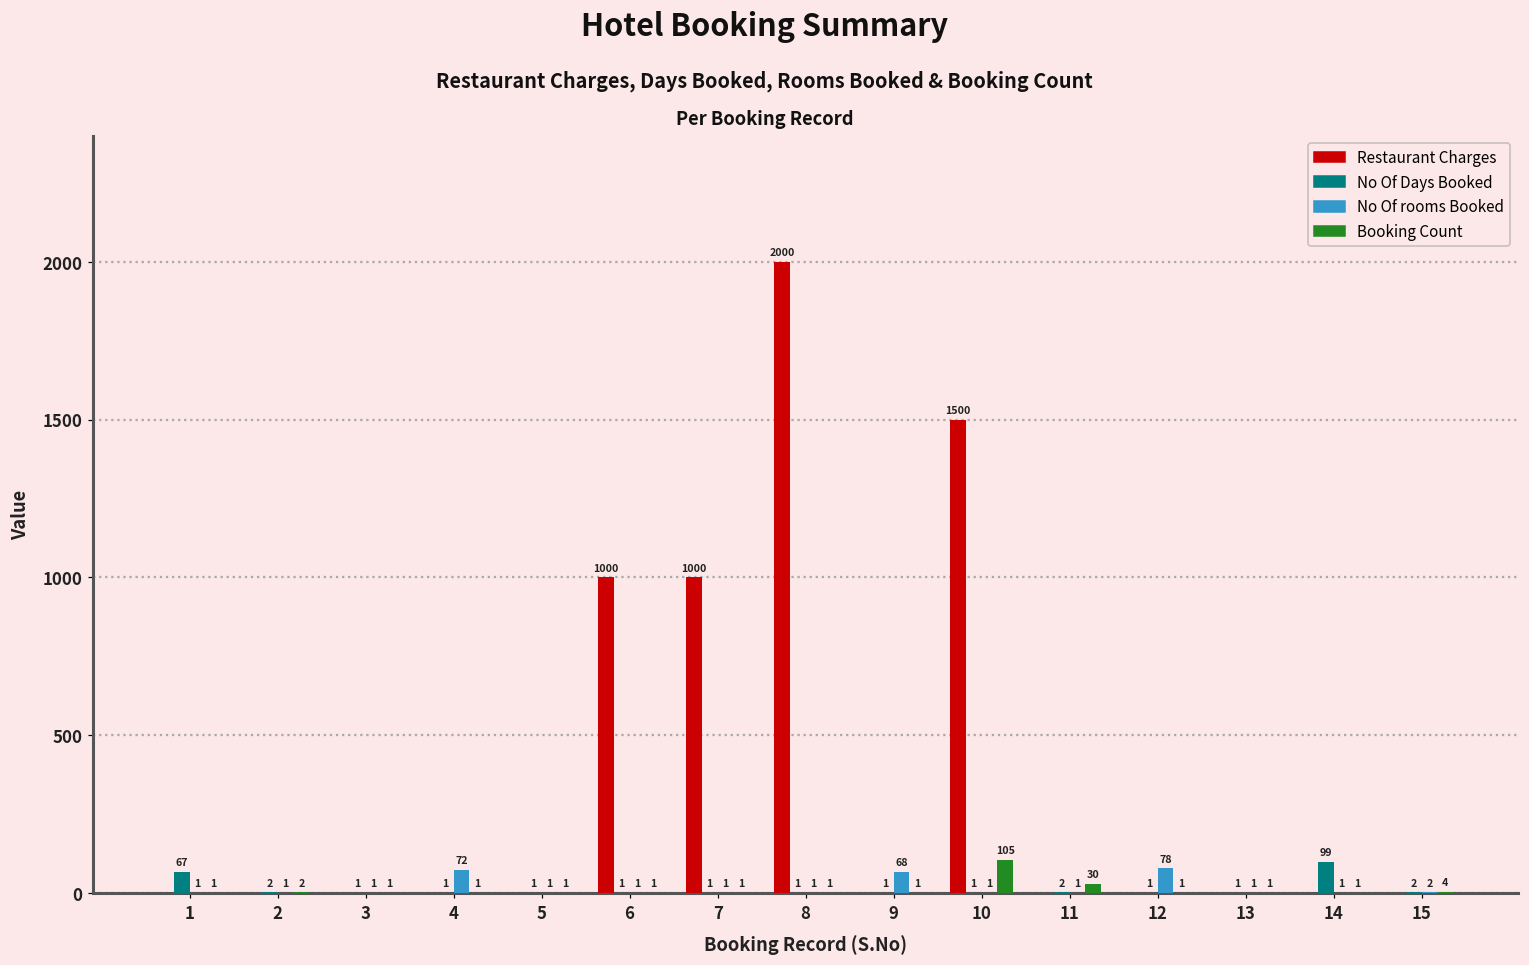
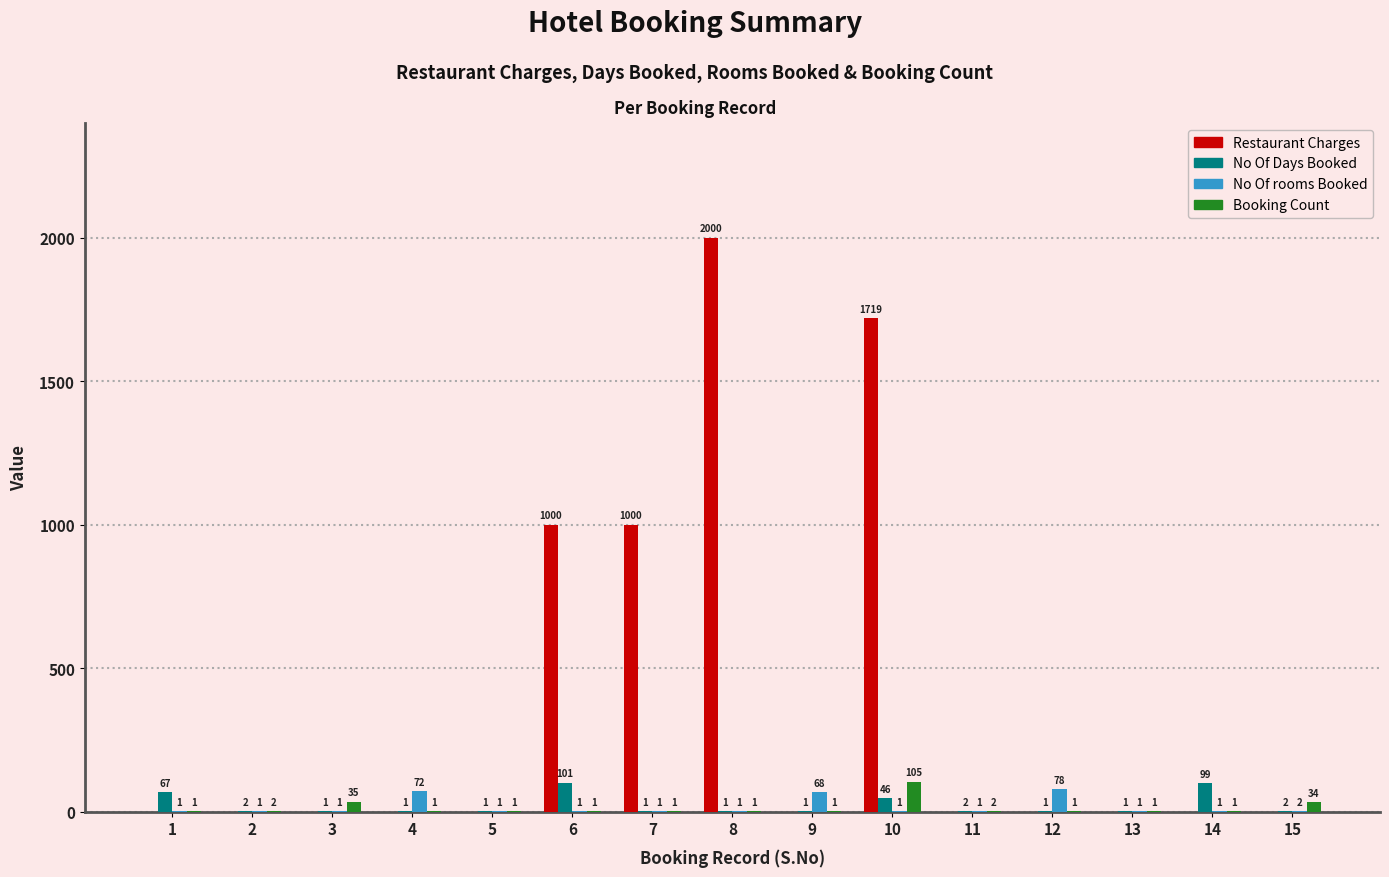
  {
    "Restaurant Charges": {
      "6": 1000,
      "7": 1000,
      "8": 2000,
-     "10": 1500
+     "10": 1719
    },
    "No Of Days Booked": {
      "1": 67,
      "2": 2,
      "3": 1,
      "4": 1,
      "5": 1,
-     "6": 1,
+     "6": 101,
      "7": 1,
      "8": 1,
      "9": 1,
-     "10": 1,
+     "10": 46,
      "11": 2,
      "12": 1,
      "13": 1,
      "14": 99,
      "15": 2
    },
    "No Of rooms Booked": {
      "1": 1,
      "2": 1,
      "3": 1,
      "4": 72,
      "5": 1,
      "6": 1,
      "7": 1,
      "8": 1,
      "9": 68,
      "10": 1,
      "11": 1,
      "12": 78,
      "13": 1,
      "14": 1,
      "15": 2
    },
    "Booking Count": {
      "1": 1,
      "2": 2,
-     "3": 1,
+     "3": 35,
      "4": 1,
      "5": 1,
      "6": 1,
      "7": 1,
      "8": 1,
      "9": 1,
      "10": 105,
-     "11": 30,
+     "11": 2,
      "12": 1,
      "13": 1,
      "14": 1,
-     "15": 4
+     "15": 34
    }
  }
